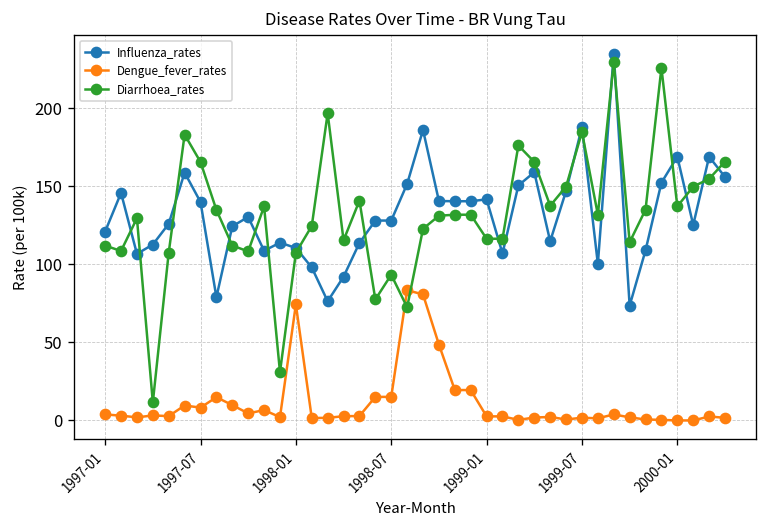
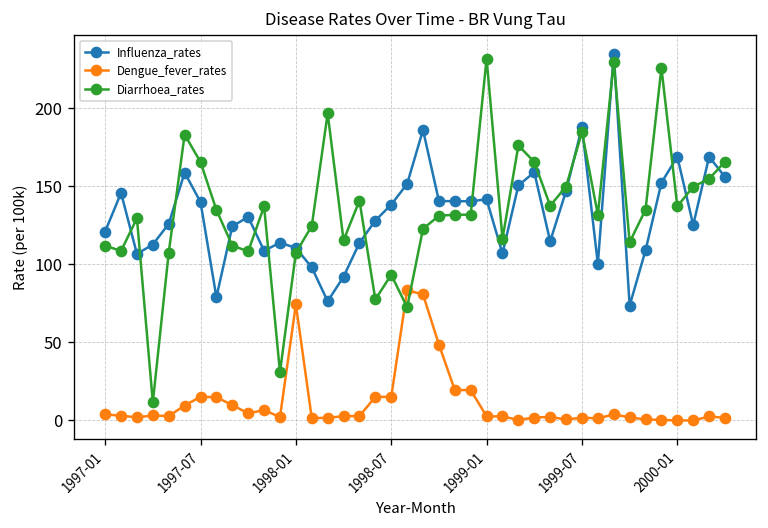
  {
    "Influenza_rates": {
      "1997-01": 121,
      "1997-07": 140,
      "1998-01": 111,
-     "1998-07": 128,
+     "1998-07": 138,
      "1999-01": 142,
      "1999-07": 188,
      "2000-01": 169
    },
    "Dengue_fever_rates": {
      "1997-01": 4,
-     "1997-07": 8,
+     "1997-07": 15,
      "1998-01": 74,
      "1998-07": 15,
      "1999-01": 3,
      "1999-07": 2,
      "2000-01": 0
    },
    "Diarrhoea_rates": {
      "1997-01": 112,
      "1997-07": 166,
      "1998-01": 107,
      "1998-07": 93,
-     "1999-01": 116,
+     "1999-01": 232,
      "1999-07": 185,
      "2000-01": 137
    }
  }
